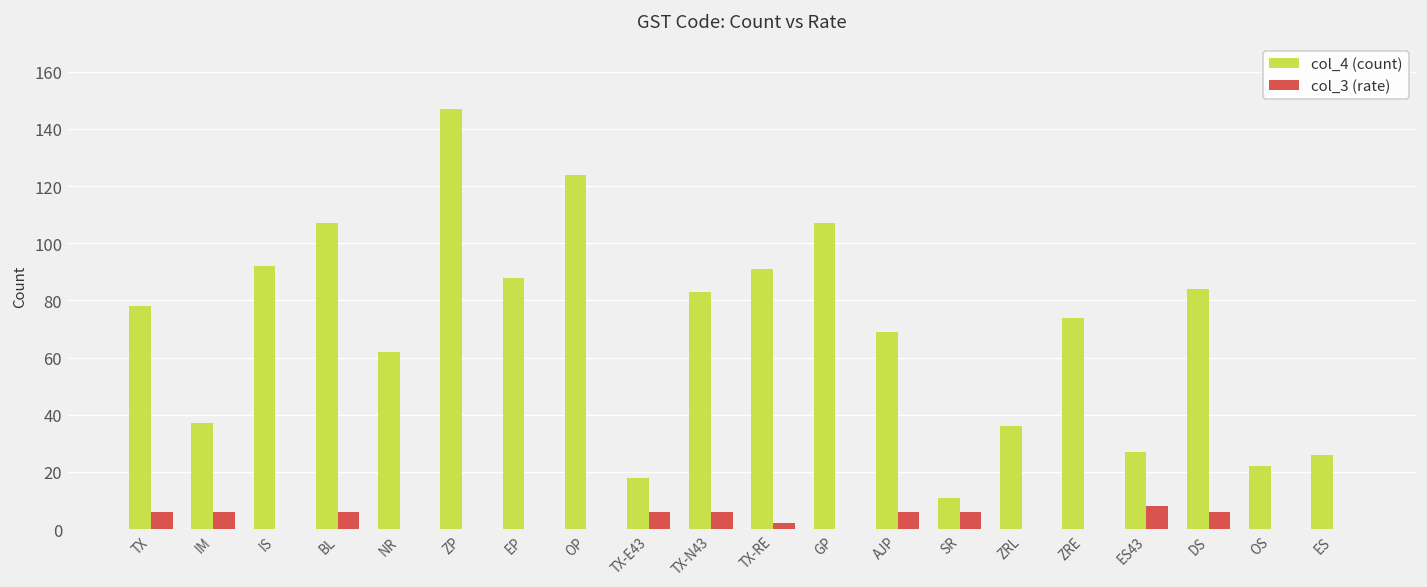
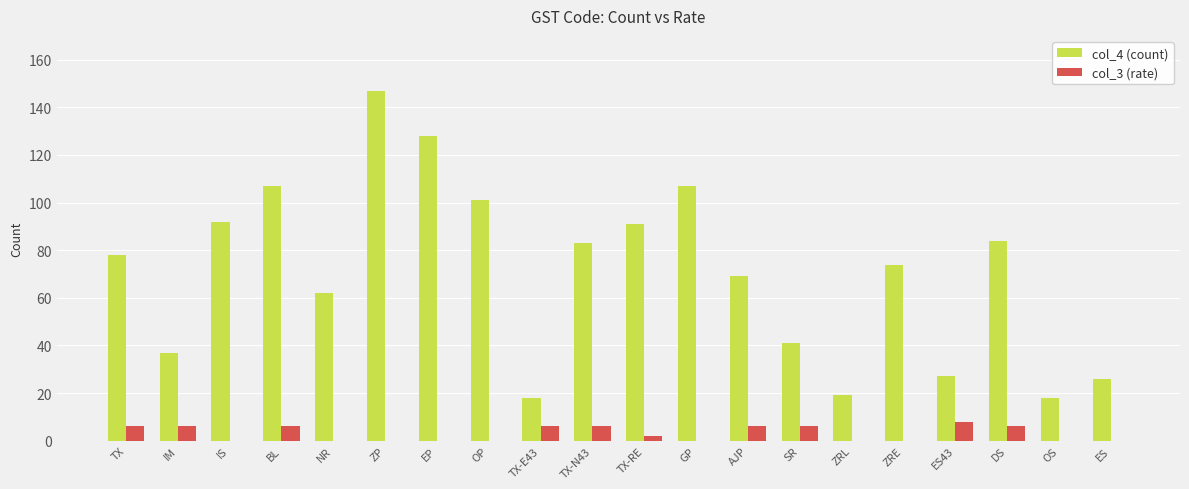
  {
    "col_4 (count)": {
      "TX": 78,
      "IM": 37,
      "IS": 92,
      "BL": 107,
      "NR": 62,
      "ZP": 147,
-     "EP": 88,
-     "OP": 124,
+     "EP": 128,
+     "OP": 101,
      "TX-E43": 18,
      "TX-N43": 83,
      "TX-RE": 91,
      "GP": 107,
      "AJP": 69,
-     "SR": 11,
-     "ZRL": 36,
+     "SR": 41,
+     "ZRL": 19,
      "ZRE": 74,
      "ES43": 27,
      "DS": 84,
-     "OS": 22,
+     "OS": 18,
      "ES": 26
    },
    "col_3 (rate)": {
      "TX": 6,
      "IM": 6,
      "IS": 0,
      "BL": 6,
      "NR": 0,
      "ZP": 0,
      "EP": 0,
      "OP": 0,
      "TX-E43": 6,
      "TX-N43": 6,
      "TX-RE": 2,
      "GP": 0,
      "AJP": 6,
      "SR": 6,
      "ZRL": 0,
      "ZRE": 0,
      "ES43": 8,
      "DS": 6,
      "OS": 0,
      "ES": 0
    }
  }
